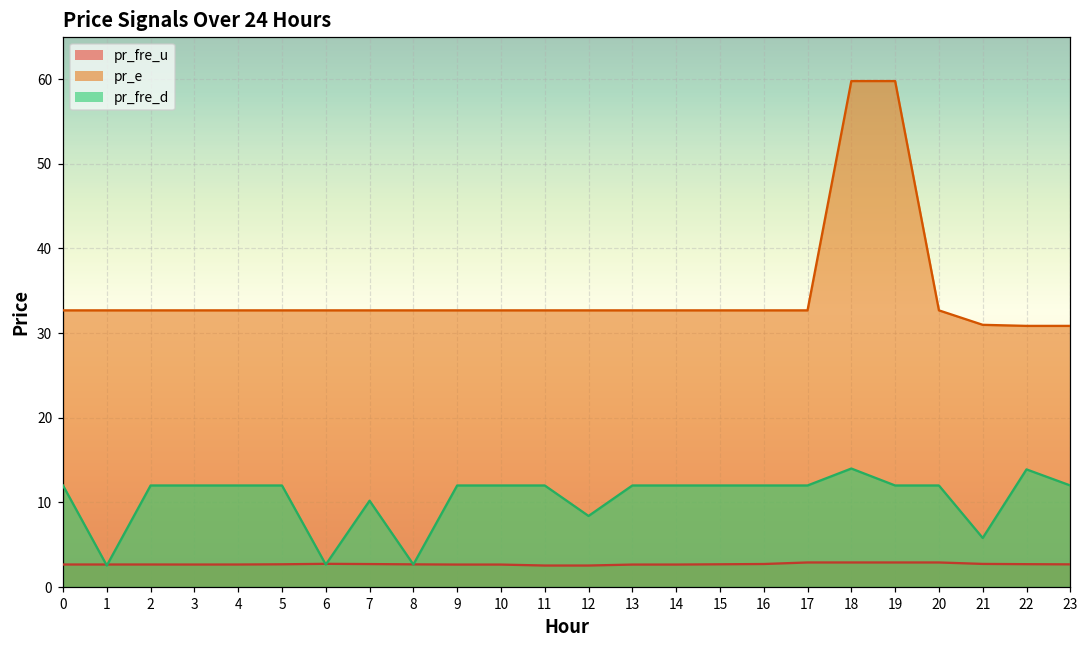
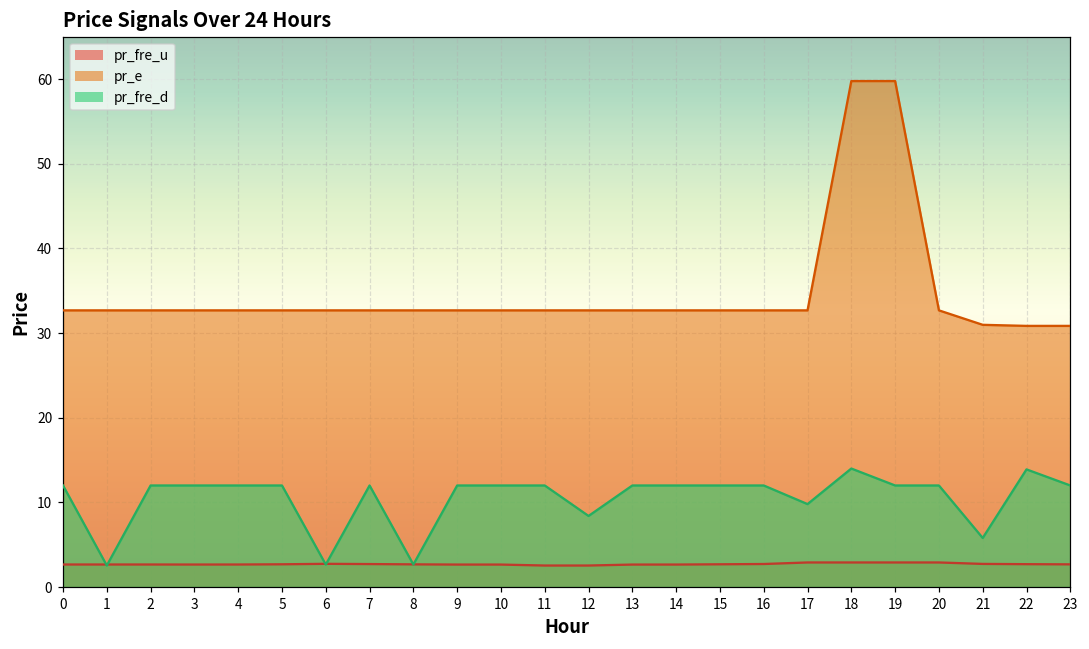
  {
    "pr_fre_d": {
      "0": 12,
      "2": 12,
      "3": 12,
      "4": 12,
      "5": 12,
-     "7": 10,
+     "7": 12,
      "9": 12,
      "10": 12,
      "11": 12,
      "12": 8,
      "13": 12,
      "14": 12,
      "15": 12,
      "16": 12,
-     "17": 12,
+     "17": 10,
      "18": 14,
      "19": 12,
      "20": 12,
      "21": 6,
      "22": 14,
      "23": 12
    }
  }
